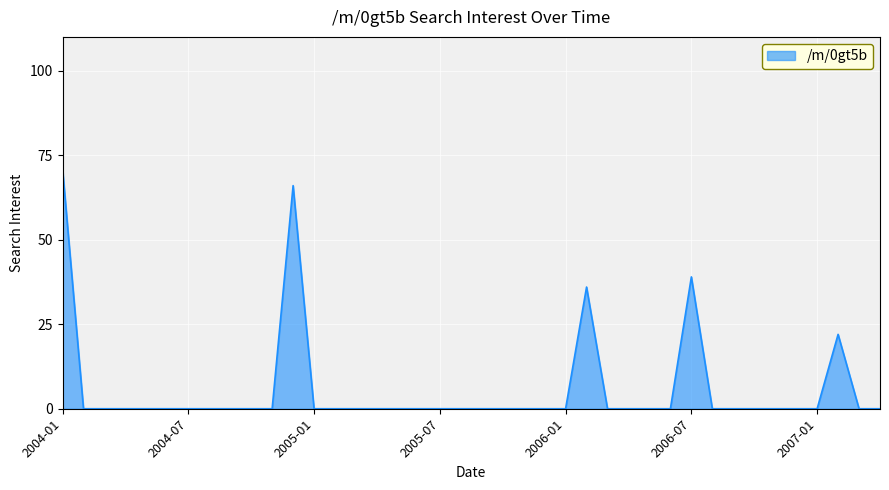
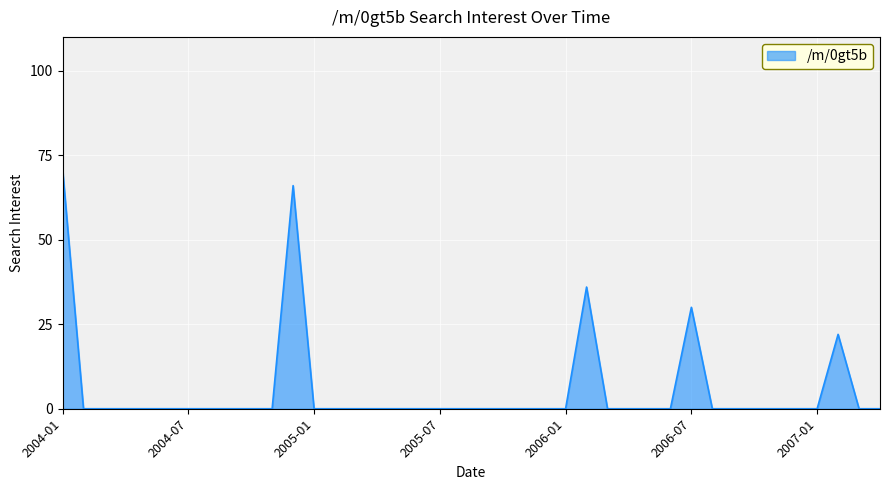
  {
    "2004-01": 71,
    "2004-07": 0,
    "2005-01": 0,
    "2005-07": 0,
    "2006-01": 0,
-   "2006-07": 39,
+   "2006-07": 30,
    "2007-01": 0
  }
